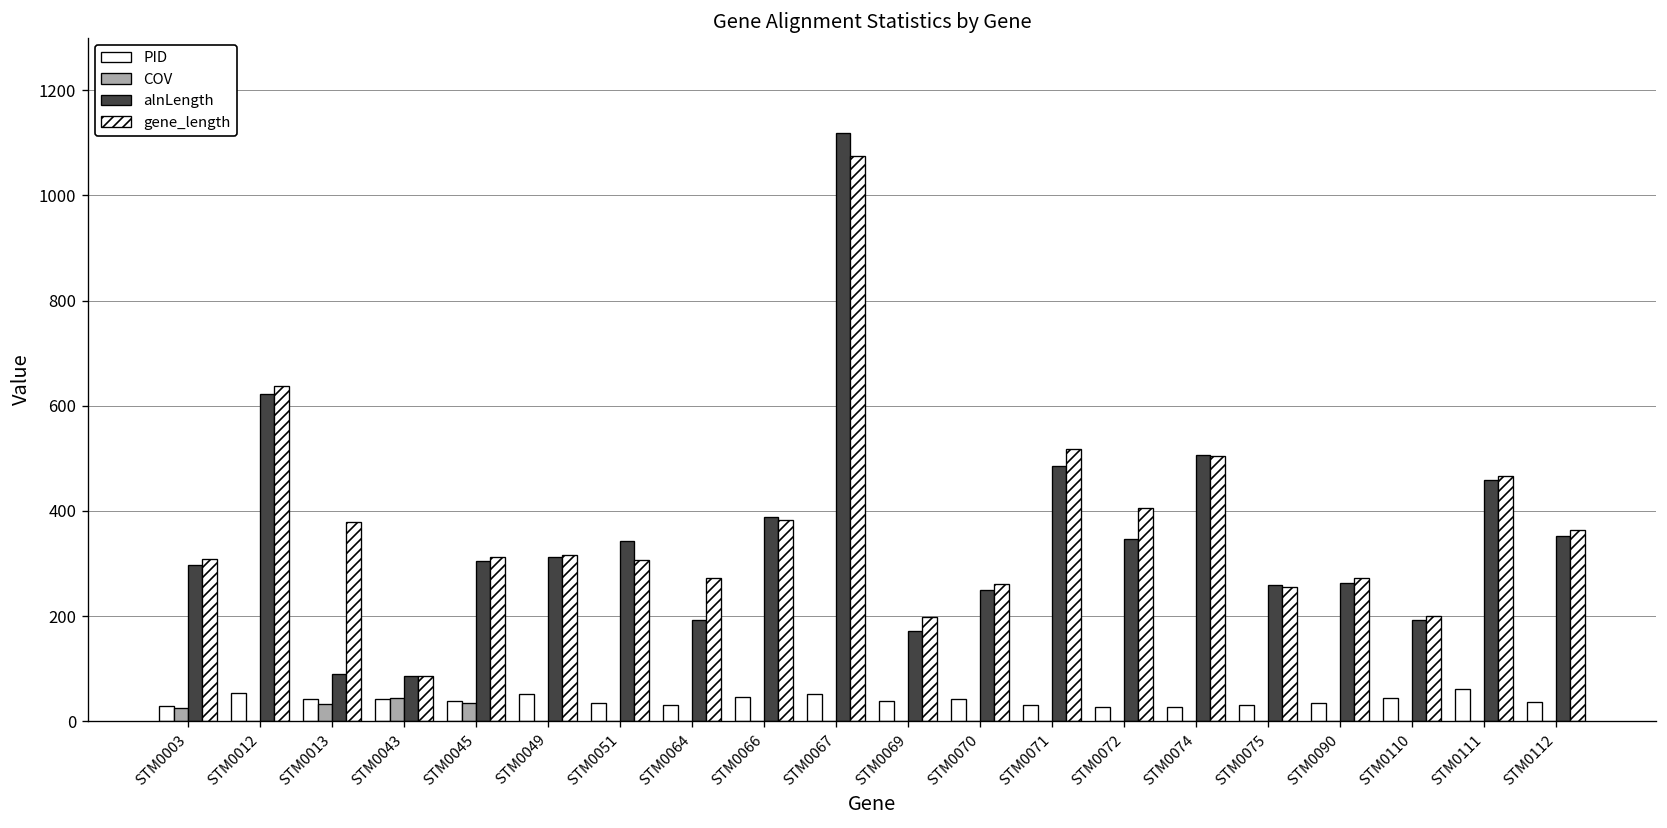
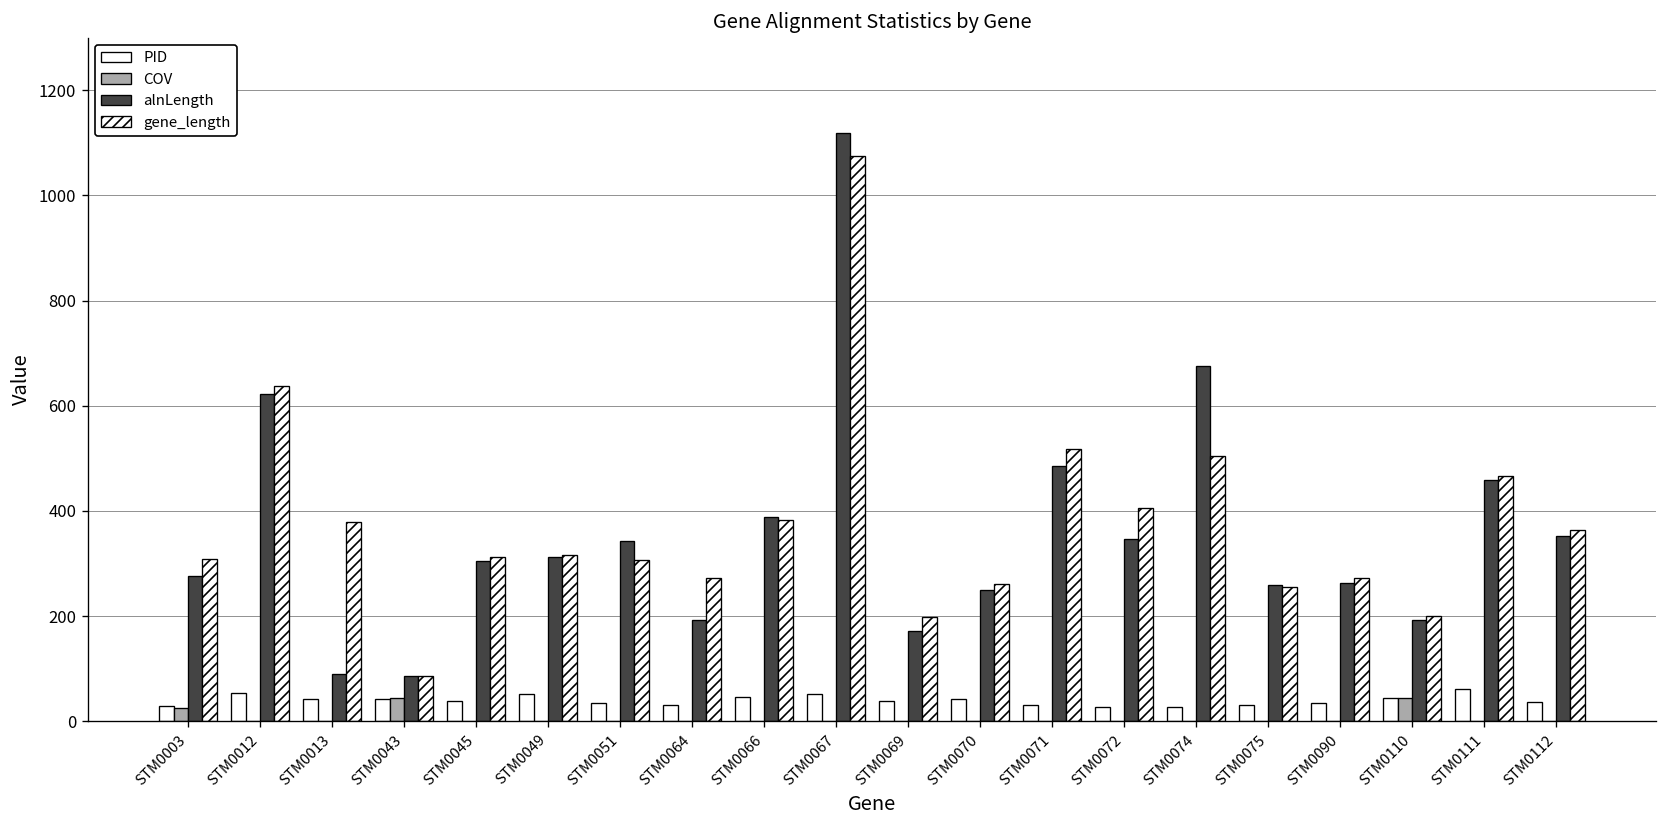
  {
    "COV": {
      "STM0003": 20,
-     "STM0013": 30,
+     "STM0013": 0,
      "STM0043": 40,
-     "STM0045": 40,
-     "STM0110": 0
+     "STM0045": 0,
+     "STM0110": 40
    },
    "alnLength": {
-     "STM0003": 300,
+     "STM0003": 280,
      "STM0012": 620,
      "STM0013": 90,
      "STM0043": 90,
      "STM0045": 310,
      "STM0049": 310,
      "STM0051": 340,
      "STM0064": 190,
      "STM0066": 390,
      "STM0067": 1120,
      "STM0069": 170,
      "STM0070": 250,
      "STM0071": 490,
      "STM0072": 350,
-     "STM0074": 510,
+     "STM0074": 680,
      "STM0075": 260,
      "STM0090": 260,
      "STM0110": 190,
      "STM0111": 460,
      "STM0112": 350
    }
  }
